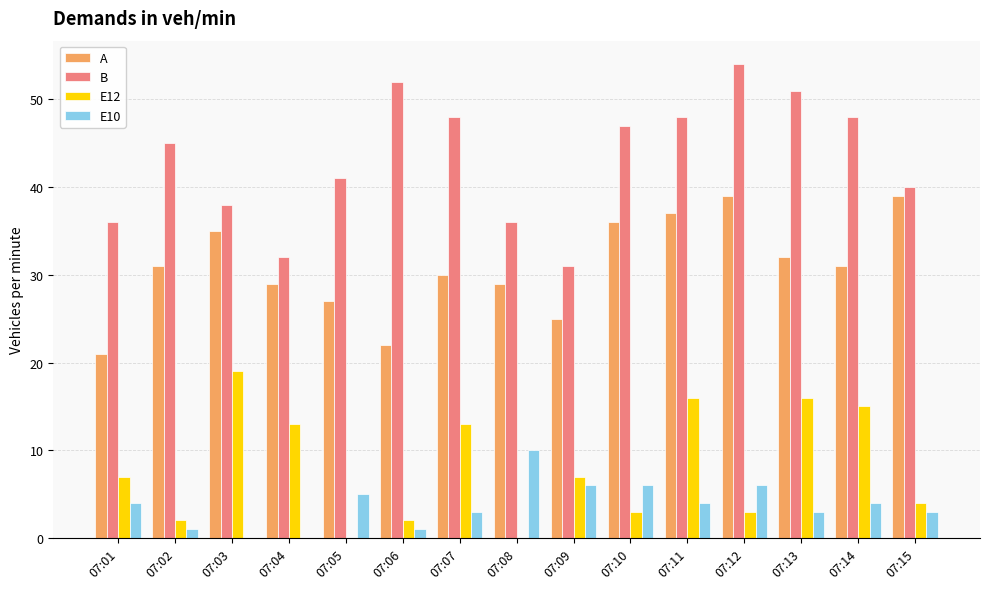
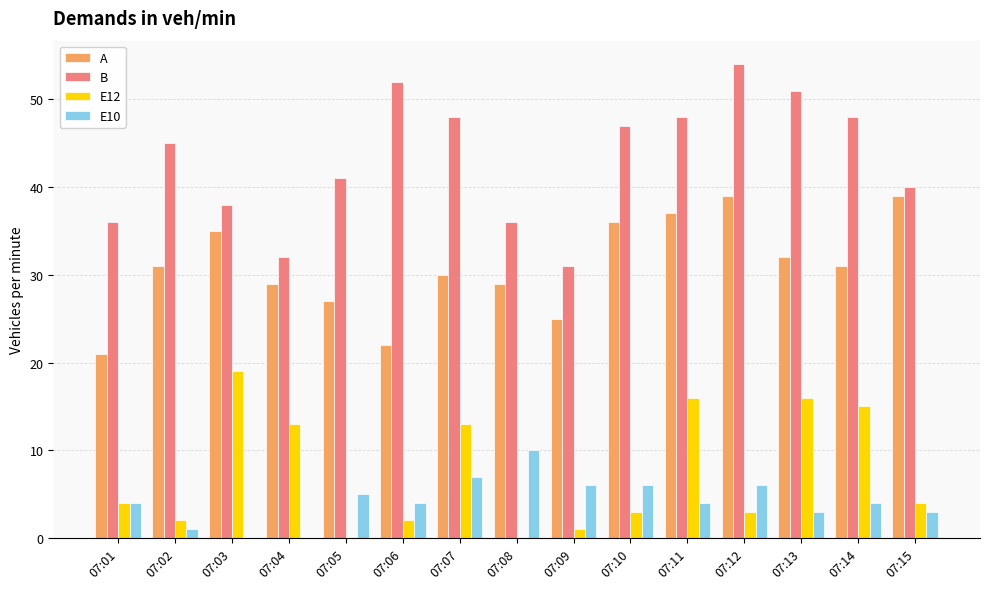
  {
    "E12": {
-     "07:01": 7,
+     "07:01": 4,
      "07:02": 2,
      "07:03": 19,
      "07:04": 13,
      "07:05": 0,
      "07:06": 2,
      "07:07": 13,
      "07:08": 0,
-     "07:09": 7,
+     "07:09": 1,
      "07:10": 3,
      "07:11": 16,
      "07:12": 3,
      "07:13": 16,
      "07:14": 15,
      "07:15": 4
    },
    "E10": {
      "07:01": 4,
      "07:02": 1,
      "07:03": 0,
      "07:04": 0,
      "07:05": 5,
-     "07:06": 1,
-     "07:07": 3,
+     "07:06": 4,
+     "07:07": 7,
      "07:08": 10,
      "07:09": 6,
      "07:10": 6,
      "07:11": 4,
      "07:12": 6,
      "07:13": 3,
      "07:14": 4,
      "07:15": 3
    }
  }
